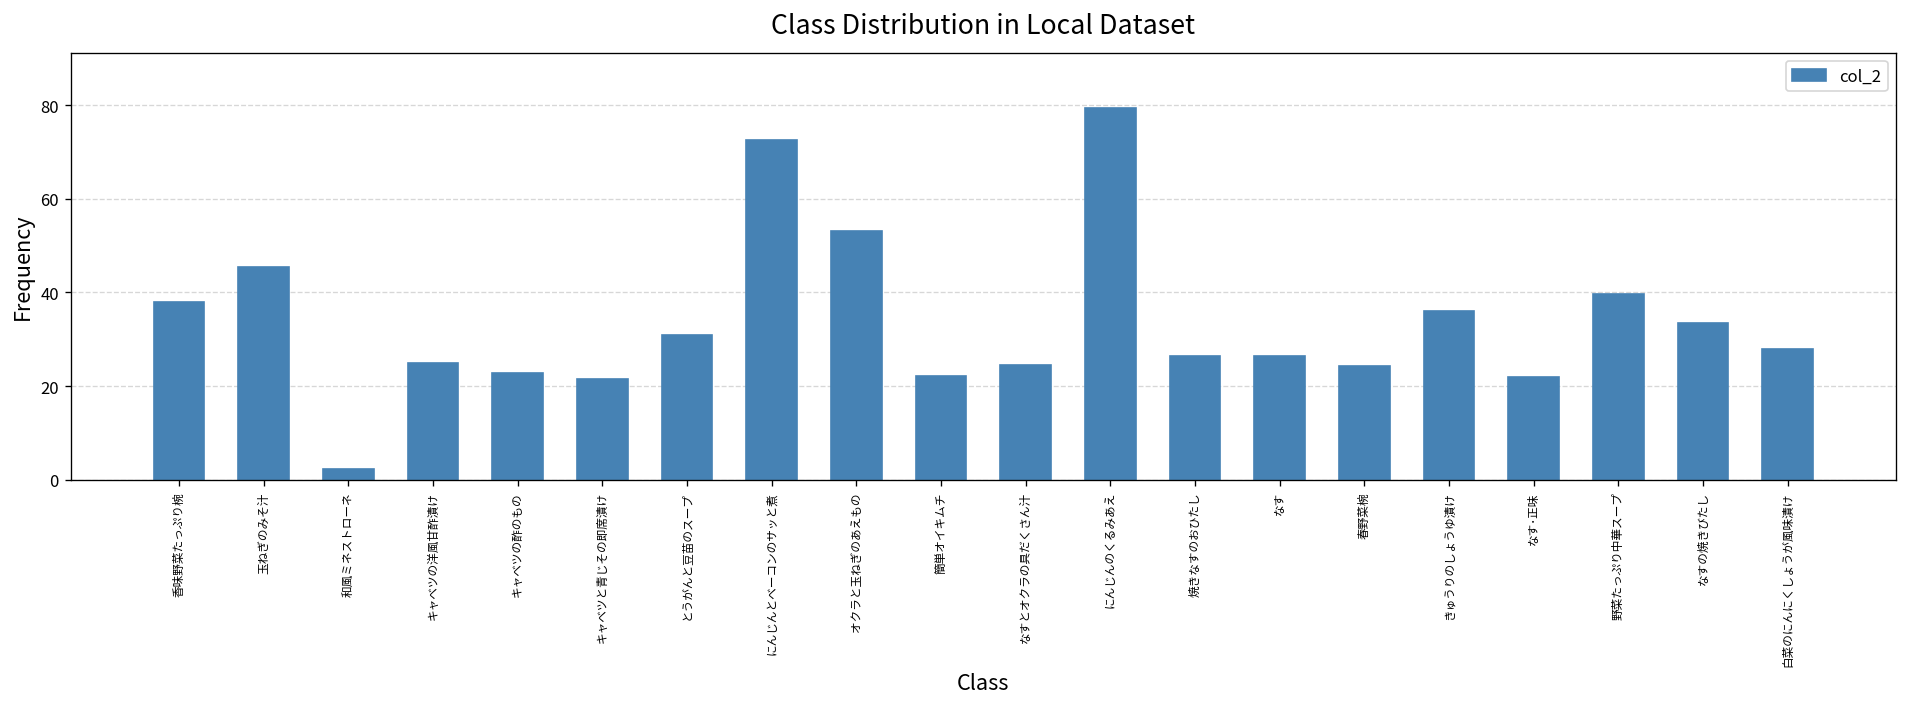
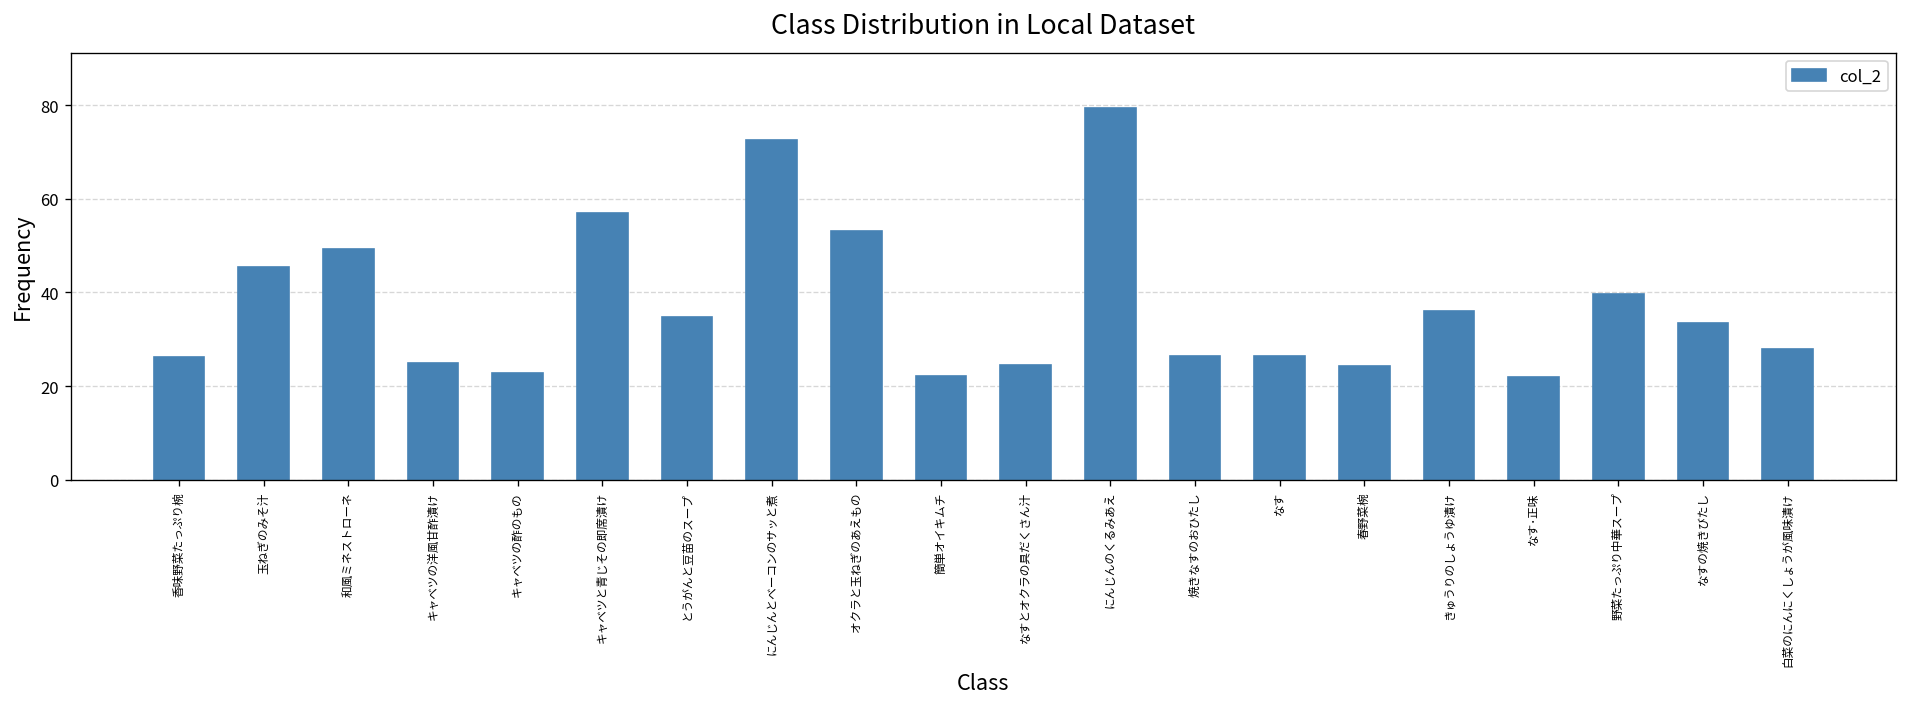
  {
-   "香味野菜たっぷり椀": 38,
+   "香味野菜たっぷり椀": 26,
    "玉ねぎのみそ汁": 46,
-   "和風ミネストローネ": 2,
+   "和風ミネストローネ": 49,
    "キャベツの洋風甘酢漬け": 25,
    "キャベツの酢のもの": 23,
-   "キャベツと青じその即席漬け": 22,
-   "とうがんと豆苗のスープ": 31,
+   "キャベツと青じその即席漬け": 57,
+   "とうがんと豆苗のスープ": 35,
    "にんじんとベーコンのサッと煮": 73,
    "オクラと玉ねぎのあえもの": 53,
    "簡単オイキムチ": 22,
    "なすとオクラの具だくさん汁": 24,
    "にんじんのくるみあえ": 79,
    "焼きなすのおひたし": 26,
    "なす": 26,
    "春野菜椀": 24,
    "きゅうりのしょうゆ漬け": 36,
    "なす･正味": 22,
    "野菜たっぷり中華スープ": 40,
    "なすの焼きびたし": 33,
    "白菜のにんにくしょうが風味漬け": 28
  }
